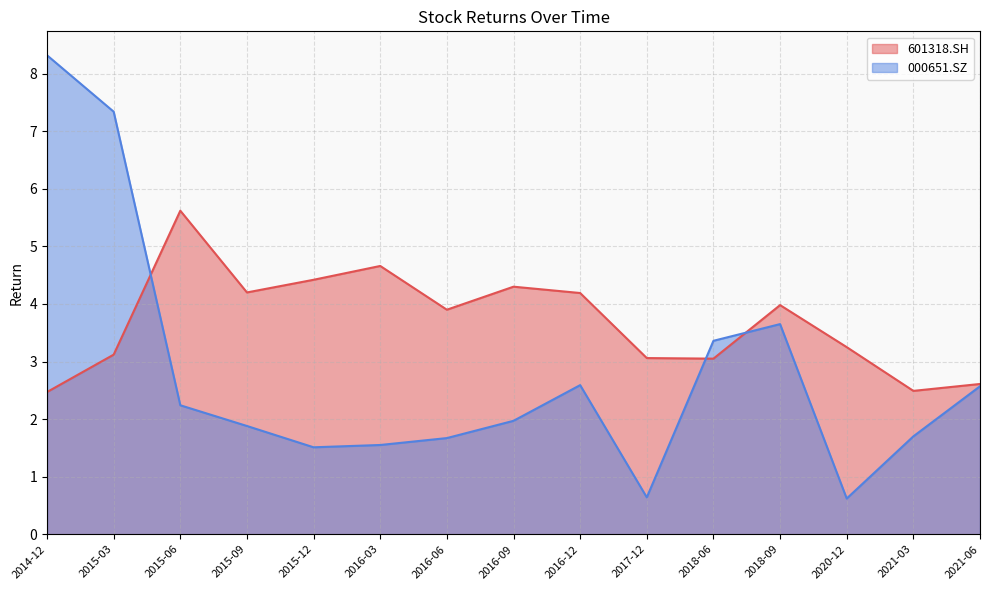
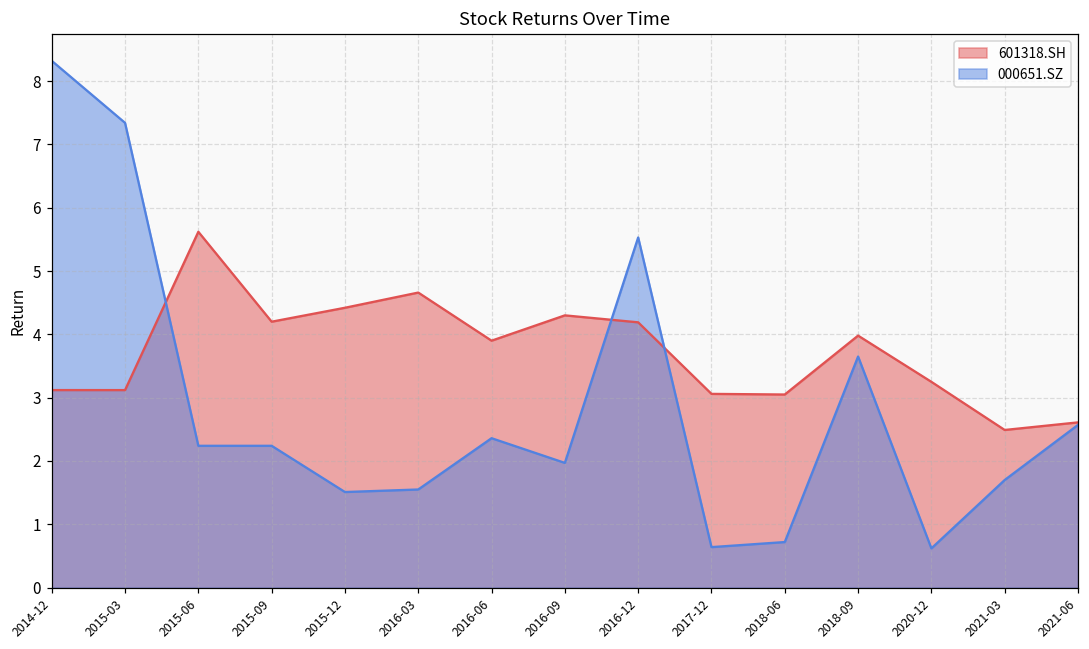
  {
    "601318.SH": {
-     "2014-12": 2.5,
+     "2014-12": 3.1,
      "2015-03": 3.1,
      "2015-06": 5.6,
      "2015-09": 4.2,
      "2015-12": 4.4,
      "2016-03": 4.7,
      "2016-06": 3.9,
      "2016-09": 4.3,
      "2016-12": 4.2,
      "2017-12": 3.1,
      "2018-06": 3.1,
      "2018-09": 4.0,
      "2020-12": 3.3,
      "2021-03": 2.5
    },
    "000651.SZ": {
      "2014-12": 8.3,
      "2015-03": 7.3,
      "2015-06": 2.2,
-     "2015-09": 1.9,
+     "2015-09": 2.2,
      "2015-12": 1.5,
      "2016-03": 1.6,
-     "2016-06": 1.7,
+     "2016-06": 2.4,
      "2016-09": 2.0,
-     "2016-12": 2.6,
+     "2016-12": 5.5,
      "2017-12": 0.6,
-     "2018-06": 3.4,
+     "2018-06": 0.7,
      "2018-09": 3.7,
      "2020-12": 0.6,
      "2021-03": 1.7
    }
  }
